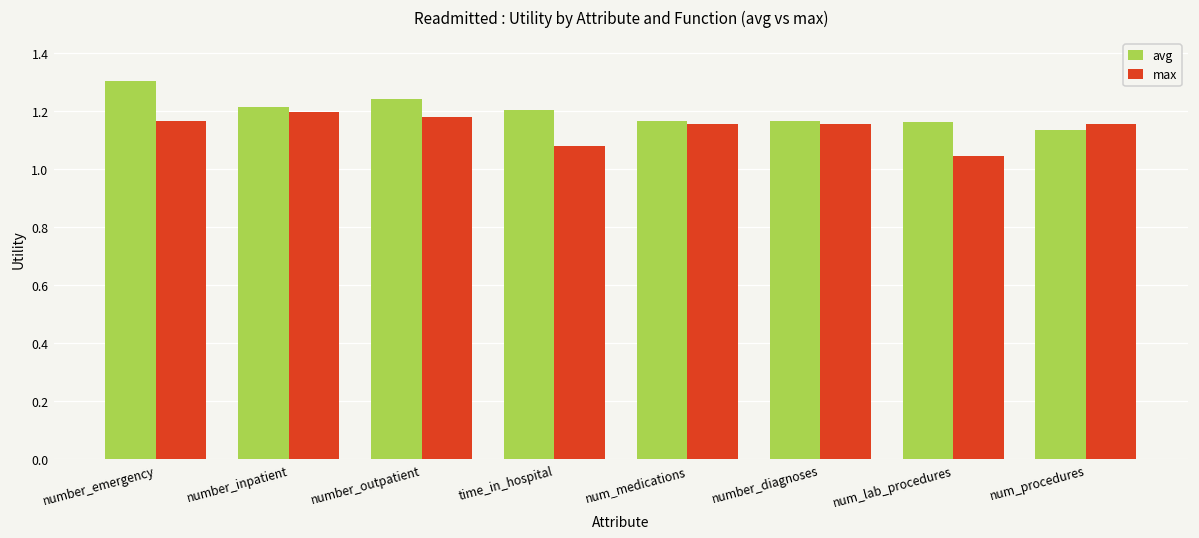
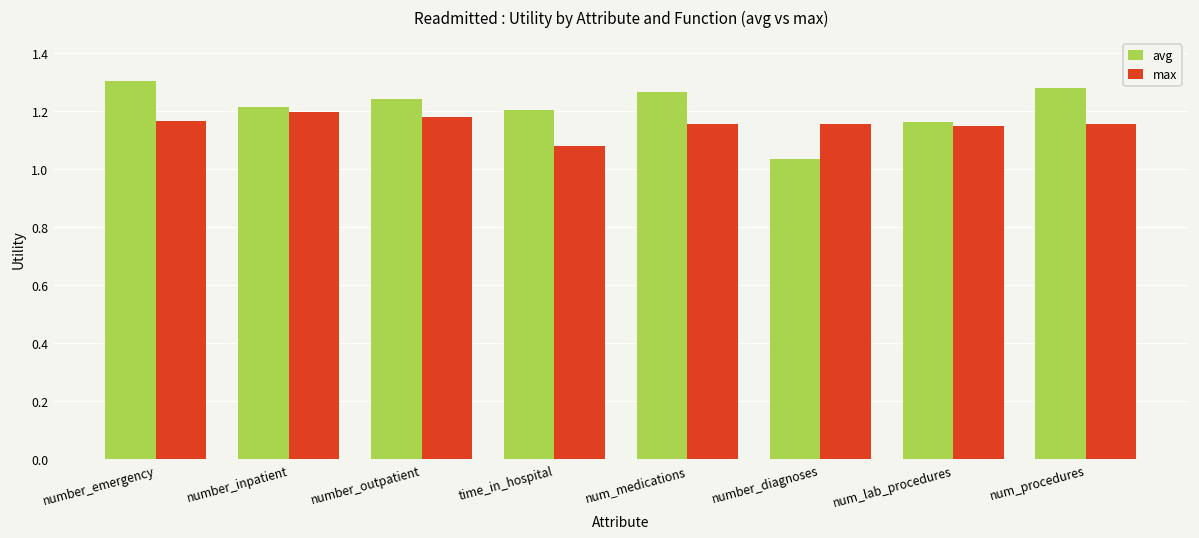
  {
    "avg": {
      "number_emergency": 1.30,
      "number_inpatient": 1.21,
      "number_outpatient": 1.24,
      "time_in_hospital": 1.20,
-     "num_medications": 1.16,
-     "number_diagnoses": 1.16,
+     "num_medications": 1.26,
+     "number_diagnoses": 1.03,
      "num_lab_procedures": 1.16,
-     "num_procedures": 1.13
+     "num_procedures": 1.28
    },
    "max": {
      "number_emergency": 1.17,
      "number_inpatient": 1.20,
      "number_outpatient": 1.18,
      "time_in_hospital": 1.08,
      "num_medications": 1.15,
      "number_diagnoses": 1.15,
-     "num_lab_procedures": 1.04,
+     "num_lab_procedures": 1.15,
      "num_procedures": 1.15
    }
  }
